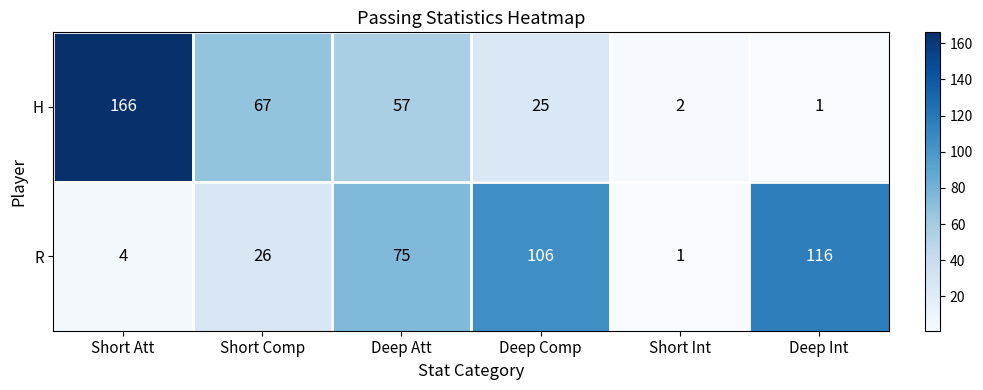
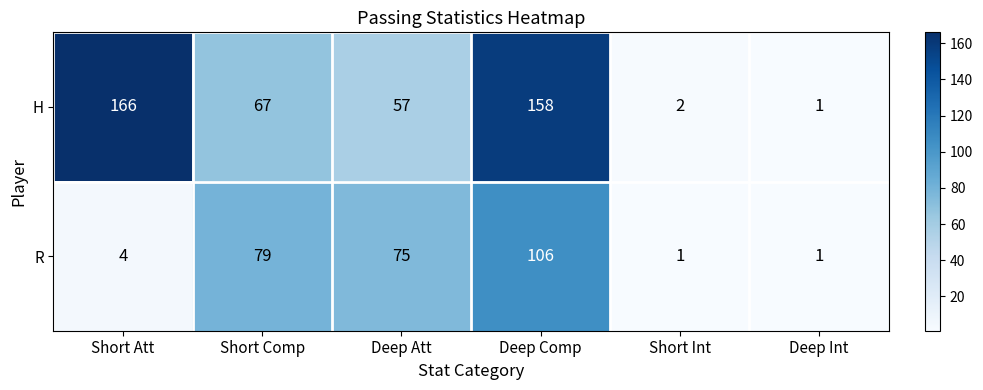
  {
    "H": {
      "Short Att": 166,
      "Short Comp": 67,
      "Deep Att": 57,
-     "Deep Comp": 25,
+     "Deep Comp": 158,
      "Short Int": 2,
      "Deep Int": 1
    },
    "R": {
      "Short Att": 4,
-     "Short Comp": 26,
+     "Short Comp": 79,
      "Deep Att": 75,
      "Deep Comp": 106,
      "Short Int": 1,
-     "Deep Int": 116
+     "Deep Int": 1
    }
  }
